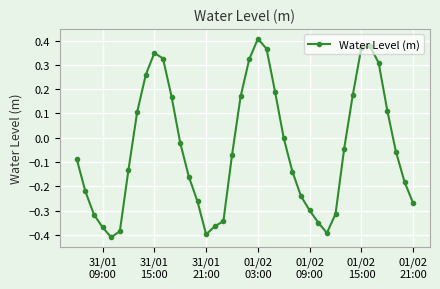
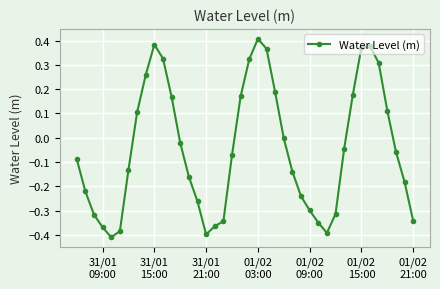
  {
    "31/01 09:00": -0.37,
-   "31/01 15:00": 0.35,
+   "31/01 15:00": 0.38,
    "31/01 21:00": -0.40,
    "01/02 03:00": 0.41,
    "01/02 09:00": -0.30,
-   "01/02 21:00": -0.27
+   "01/02 21:00": -0.34
  }
